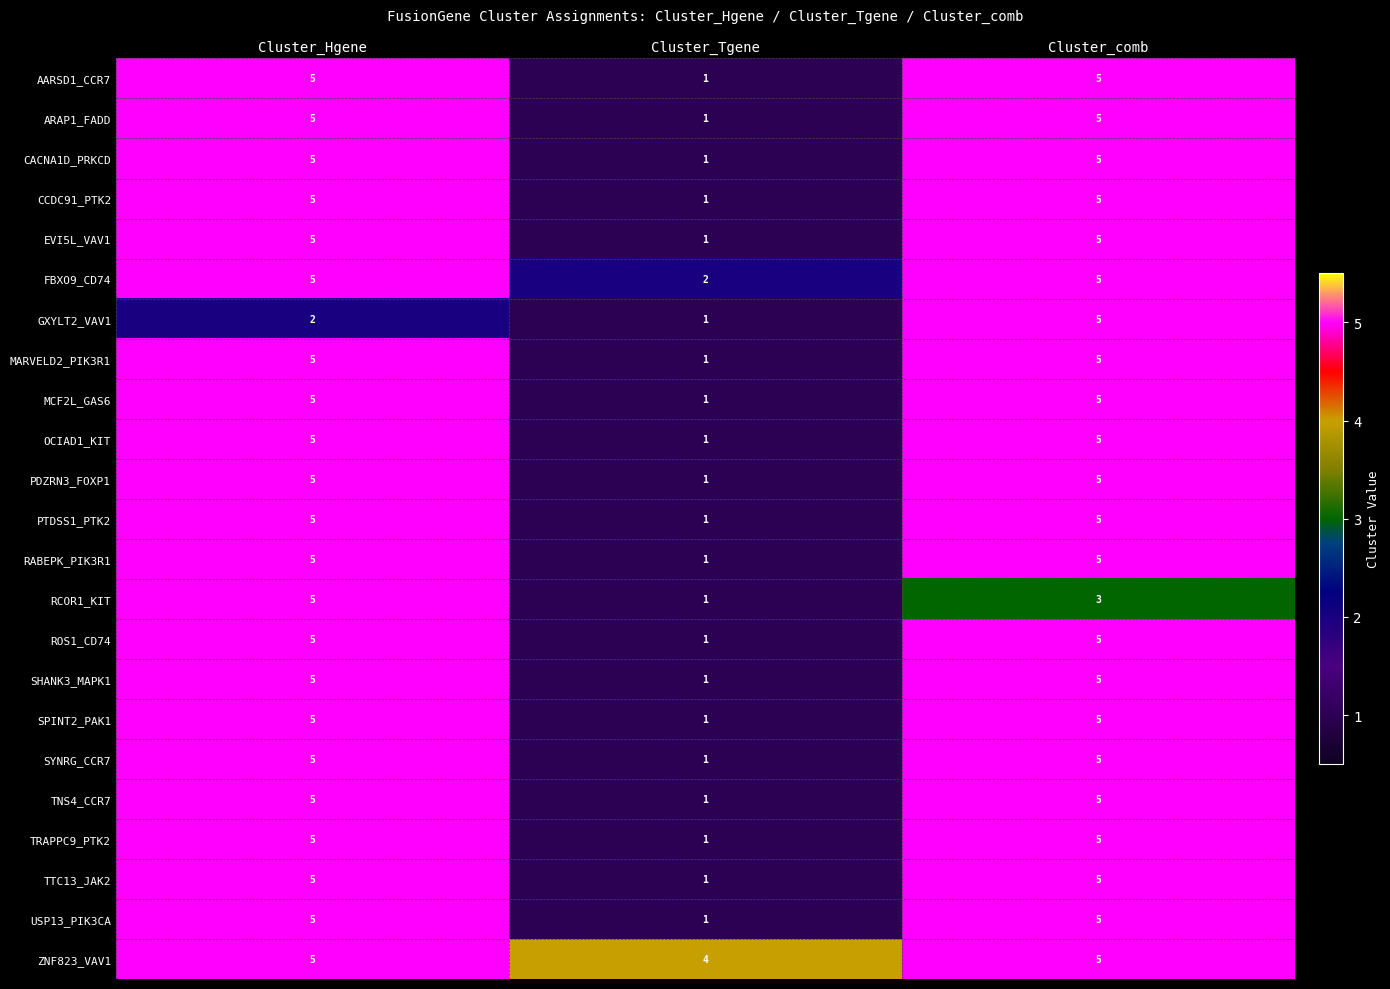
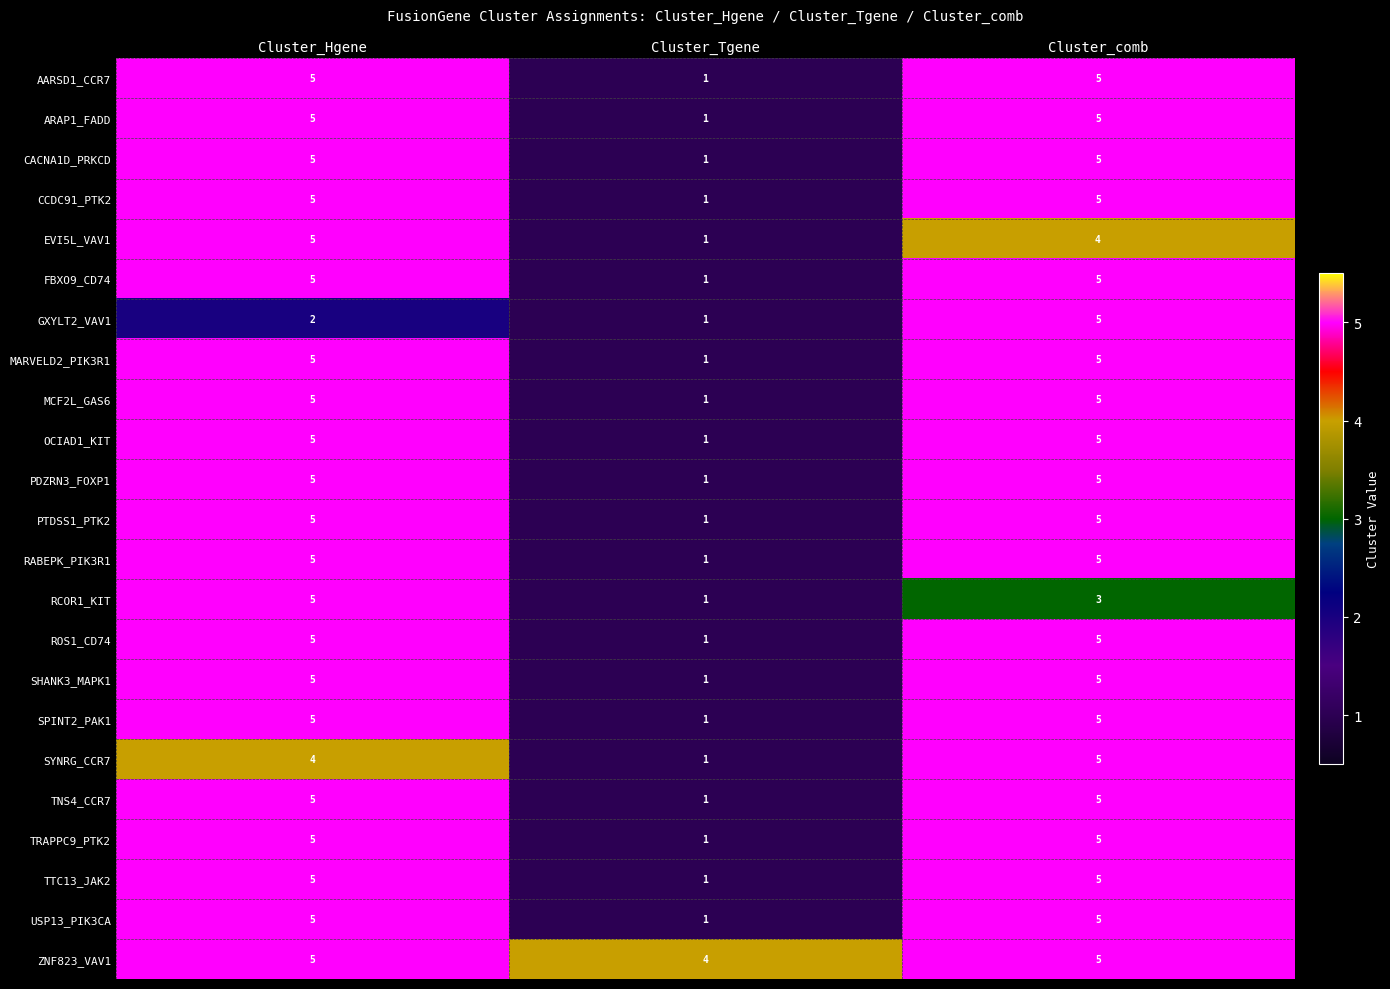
  {
    "AARSD1_CCR7": {
      "Cluster_Hgene": 5,
      "Cluster_Tgene": 1,
      "Cluster_comb": 5
    },
    "ARAP1_FADD": {
      "Cluster_Hgene": 5,
      "Cluster_Tgene": 1,
      "Cluster_comb": 5
    },
    "CACNA1D_PRKCD": {
      "Cluster_Hgene": 5,
      "Cluster_Tgene": 1,
      "Cluster_comb": 5
    },
    "CCDC91_PTK2": {
      "Cluster_Hgene": 5,
      "Cluster_Tgene": 1,
      "Cluster_comb": 5
    },
    "EVI5L_VAV1": {
      "Cluster_Hgene": 5,
      "Cluster_Tgene": 1,
-     "Cluster_comb": 5
+     "Cluster_comb": 4
    },
    "FBXO9_CD74": {
      "Cluster_Hgene": 5,
-     "Cluster_Tgene": 2,
+     "Cluster_Tgene": 1,
      "Cluster_comb": 5
    },
    "GXYLT2_VAV1": {
      "Cluster_Hgene": 2,
      "Cluster_Tgene": 1,
      "Cluster_comb": 5
    },
    "MARVELD2_PIK3R1": {
      "Cluster_Hgene": 5,
      "Cluster_Tgene": 1,
      "Cluster_comb": 5
    },
    "MCF2L_GAS6": {
      "Cluster_Hgene": 5,
      "Cluster_Tgene": 1,
      "Cluster_comb": 5
    },
    "OCIAD1_KIT": {
      "Cluster_Hgene": 5,
      "Cluster_Tgene": 1,
      "Cluster_comb": 5
    },
    "PDZRN3_FOXP1": {
      "Cluster_Hgene": 5,
      "Cluster_Tgene": 1,
      "Cluster_comb": 5
    },
    "PTDSS1_PTK2": {
      "Cluster_Hgene": 5,
      "Cluster_Tgene": 1,
      "Cluster_comb": 5
    },
    "RABEPK_PIK3R1": {
      "Cluster_Hgene": 5,
      "Cluster_Tgene": 1,
      "Cluster_comb": 5
    },
    "RCOR1_KIT": {
      "Cluster_Hgene": 5,
      "Cluster_Tgene": 1,
      "Cluster_comb": 3
    },
    "ROS1_CD74": {
      "Cluster_Hgene": 5,
      "Cluster_Tgene": 1,
      "Cluster_comb": 5
    },
    "SHANK3_MAPK1": {
      "Cluster_Hgene": 5,
      "Cluster_Tgene": 1,
      "Cluster_comb": 5
    },
    "SPINT2_PAK1": {
      "Cluster_Hgene": 5,
      "Cluster_Tgene": 1,
      "Cluster_comb": 5
    },
    "SYNRG_CCR7": {
-     "Cluster_Hgene": 5,
+     "Cluster_Hgene": 4,
      "Cluster_Tgene": 1,
      "Cluster_comb": 5
    },
    "TNS4_CCR7": {
      "Cluster_Hgene": 5,
      "Cluster_Tgene": 1,
      "Cluster_comb": 5
    },
    "TRAPPC9_PTK2": {
      "Cluster_Hgene": 5,
      "Cluster_Tgene": 1,
      "Cluster_comb": 5
    },
    "TTC13_JAK2": {
      "Cluster_Hgene": 5,
      "Cluster_Tgene": 1,
      "Cluster_comb": 5
    },
    "USP13_PIK3CA": {
      "Cluster_Hgene": 5,
      "Cluster_Tgene": 1,
      "Cluster_comb": 5
    },
    "ZNF823_VAV1": {
      "Cluster_Hgene": 5,
      "Cluster_Tgene": 4,
      "Cluster_comb": 5
    }
  }
